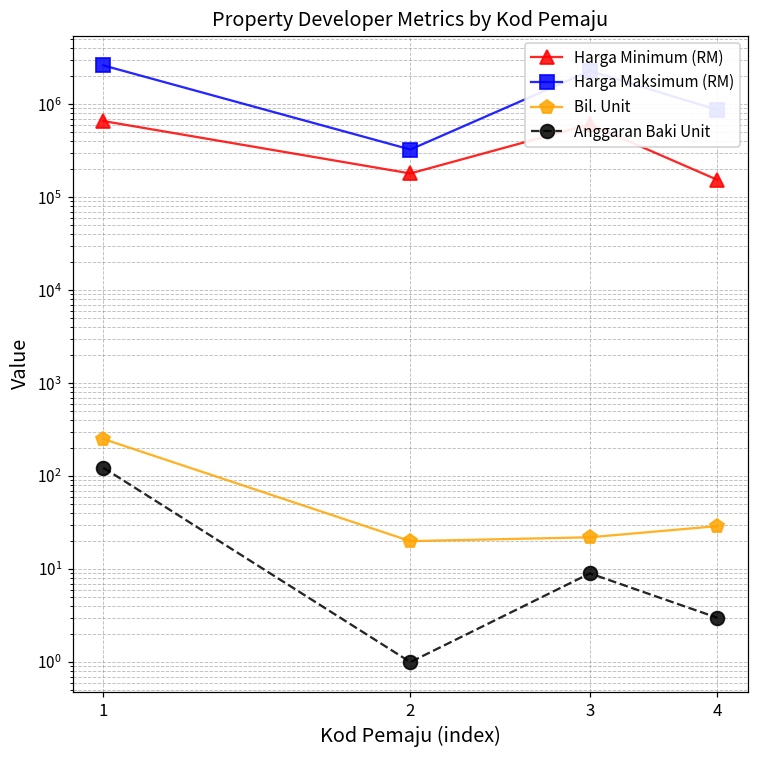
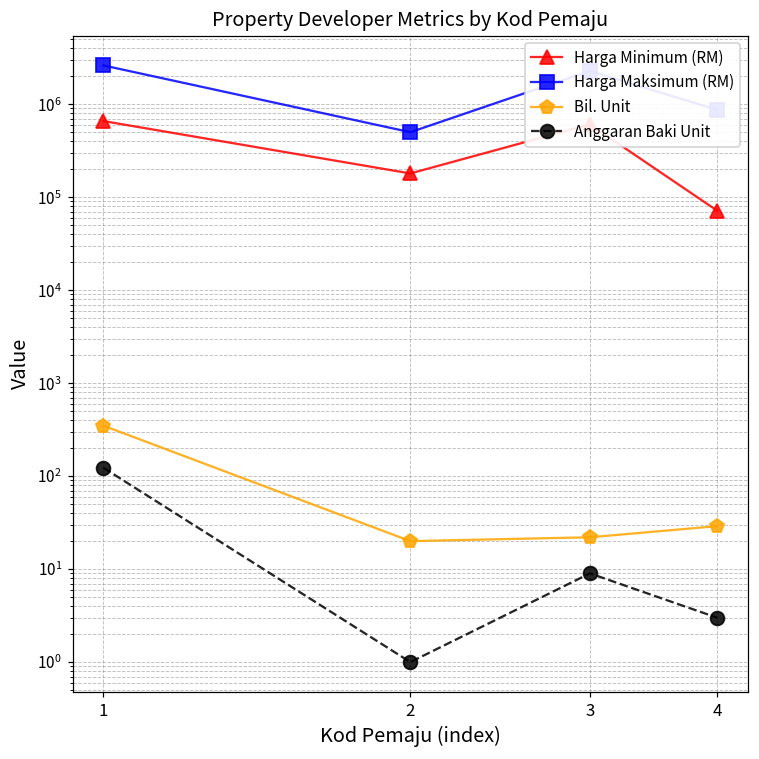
  {
    "Harga Minimum (RM)": {
      "1": 700000,
      "2": 180000,
-     "4": 150000
+     "4": 70000
    },
    "Harga Maksimum (RM)": {
      "1": 2600000,
-     "2": 330000
+     "2": 500000
    },
    "Bil. Unit": {
-     "1": 250,
+     "1": 350,
      "2": 20,
      "3": 22,
      "4": 29
    },
    "Anggaran Baki Unit": {
      "1": 120,
      "2": 1,
      "3": 9,
      "4": 3
    }
  }
